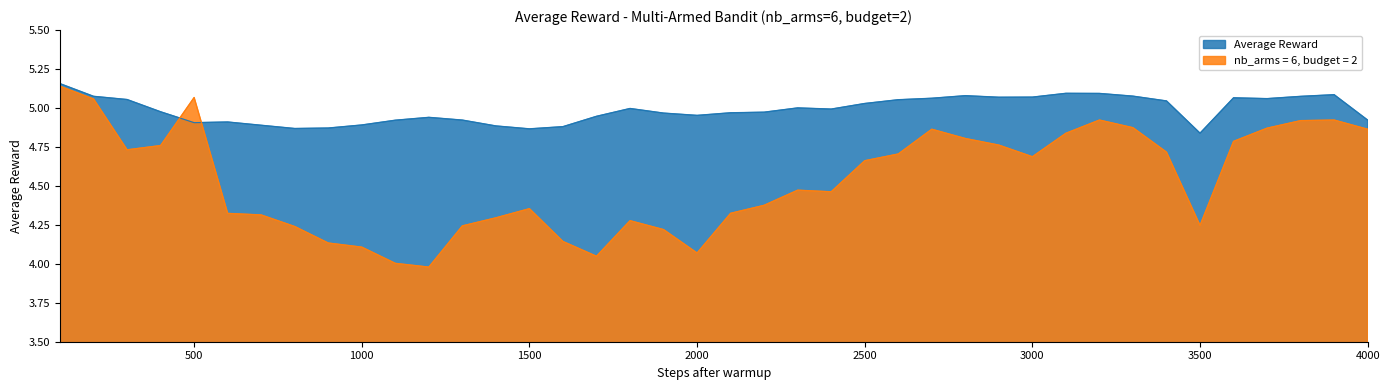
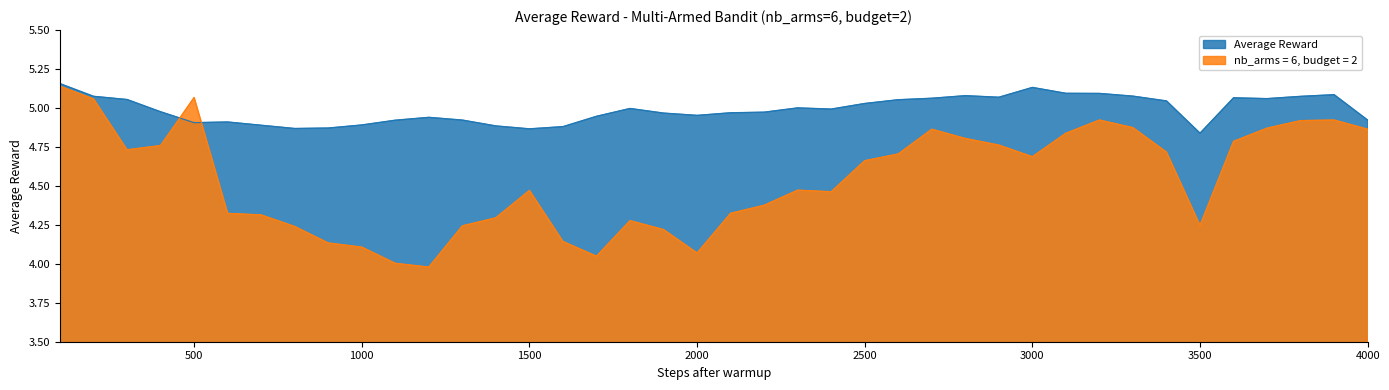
  {
    "Average Reward": {
      "500": 4.91,
      "1000": 4.89,
      "1500": 4.87,
      "2000": 4.95,
      "2500": 5.03,
-     "3000": 5.07,
+     "3000": 5.13,
      "3500": 4.84,
      "4000": 4.92
    },
    "nb_arms = 6, budget = 2": {
      "500": 5.07,
      "1000": 4.11,
-     "1500": 4.35,
+     "1500": 4.47,
      "2000": 4.07,
      "2500": 4.66,
      "3000": 4.69,
      "3500": 4.25,
      "4000": 4.86
    }
  }
